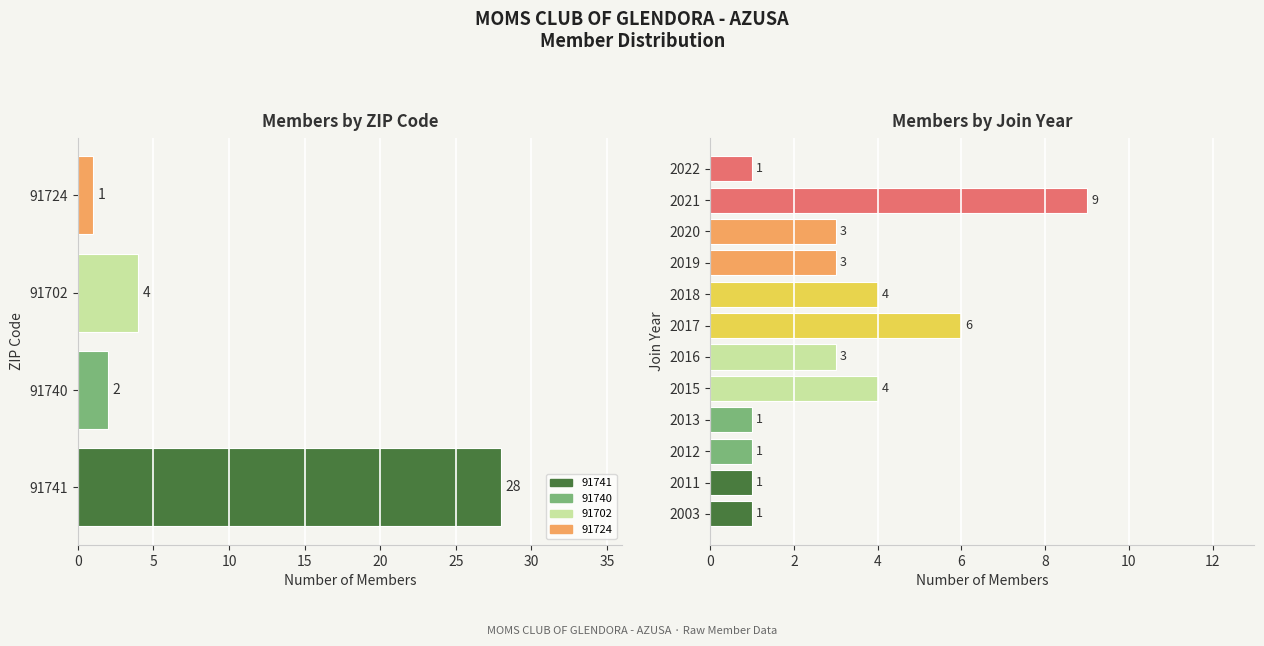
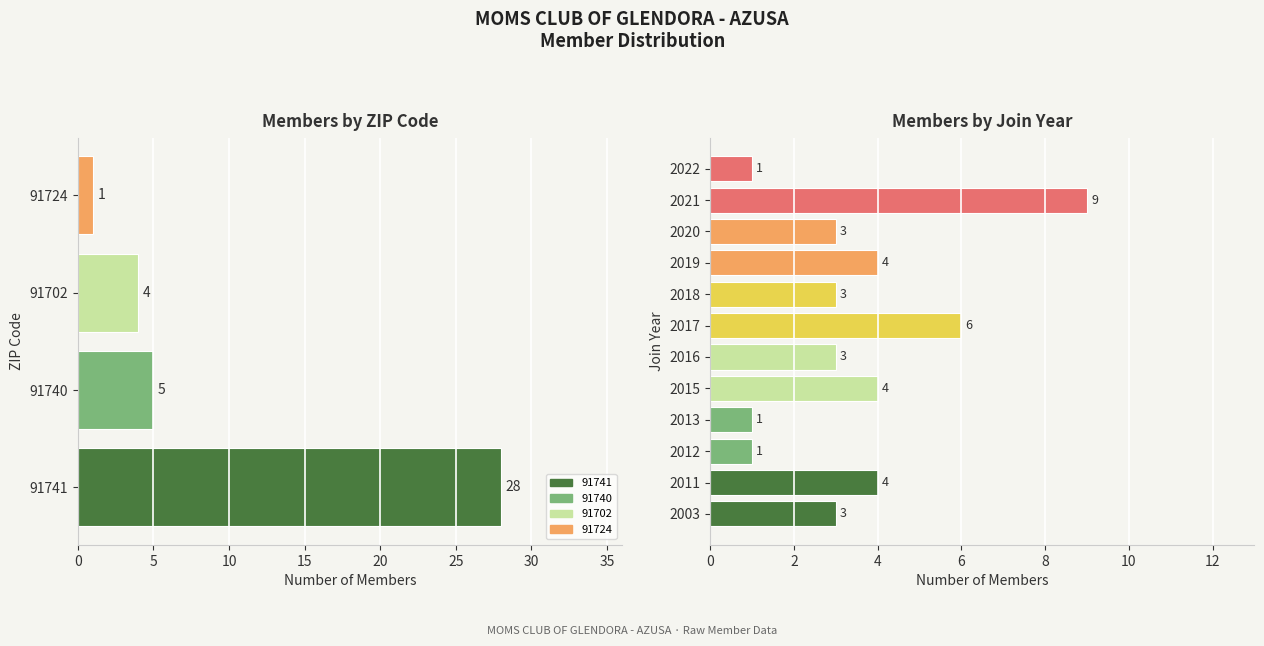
  {
    "Members by ZIP Code": {
      "91724": 1,
      "91702": 4,
-     "91740": 2,
+     "91740": 5,
      "91741": 28
    },
    "Members by Join Year": {
      "2022": 1,
      "2021": 9,
      "2020": 3,
-     "2019": 3,
-     "2018": 4,
+     "2019": 4,
+     "2018": 3,
      "2017": 6,
      "2016": 3,
      "2015": 4,
      "2013": 1,
      "2012": 1,
-     "2011": 1,
-     "2003": 1
+     "2011": 4,
+     "2003": 3
    }
  }
